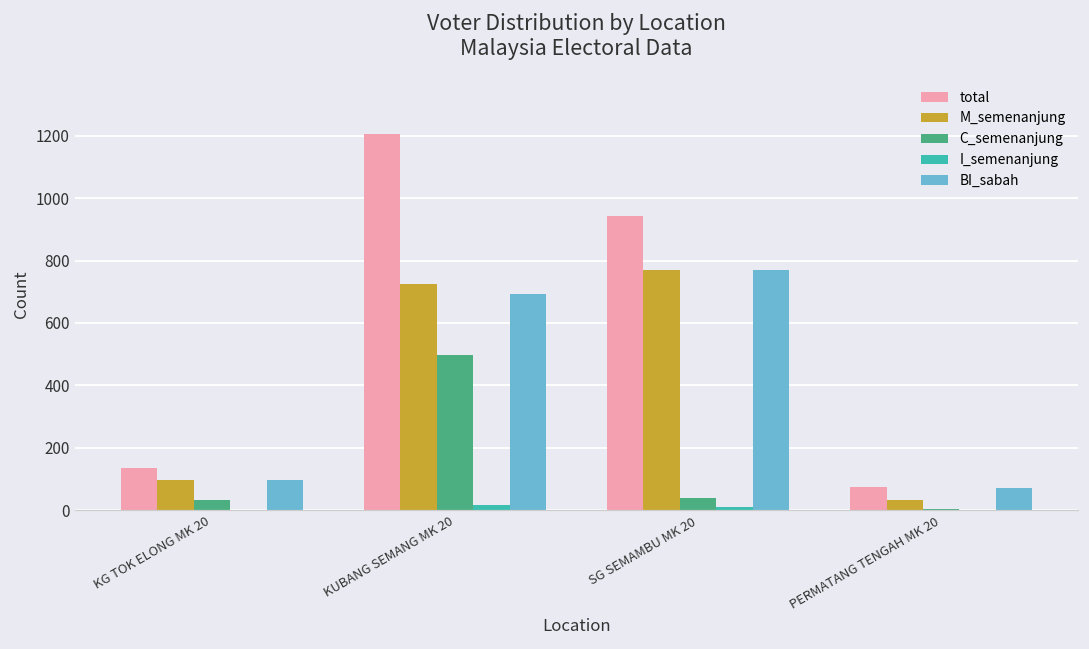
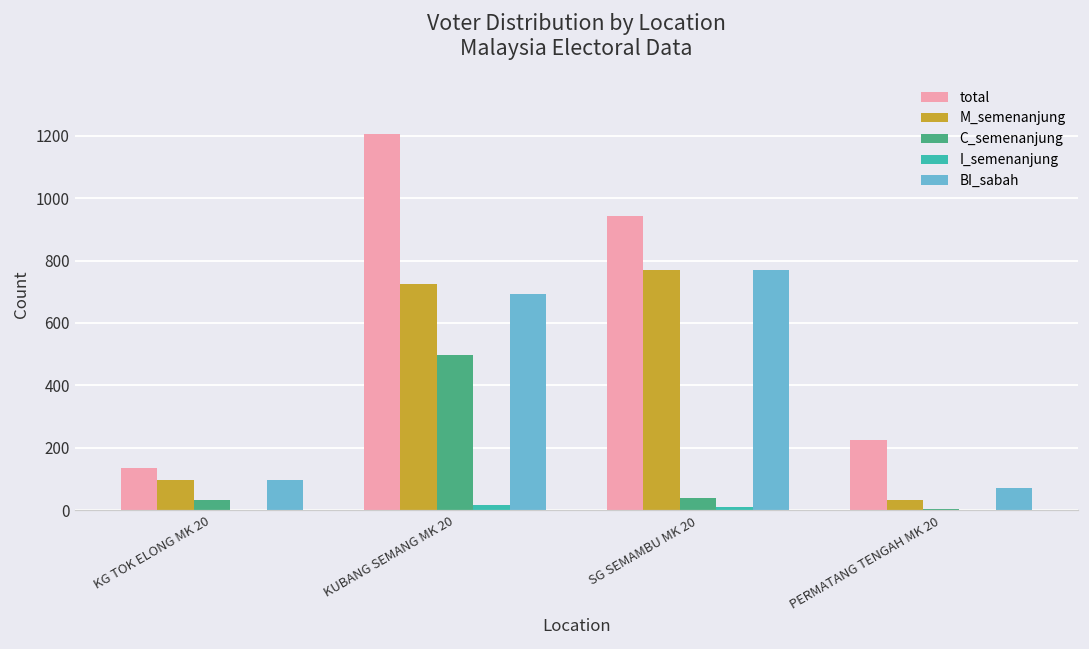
  {
    "total": {
      "KG TOK ELONG MK 20": 140,
      "KUBANG SEMANG MK 20": 1200,
      "SG SEMAMBU MK 20": 940,
-     "PERMATANG TENGAH MK 20": 70
+     "PERMATANG TENGAH MK 20": 230
    },
    "M_semenanjung": {
      "KG TOK ELONG MK 20": 100,
      "KUBANG SEMANG MK 20": 730,
      "SG SEMAMBU MK 20": 770,
      "PERMATANG TENGAH MK 20": 30
    },
    "BI_sabah": {
      "KG TOK ELONG MK 20": 100,
      "KUBANG SEMANG MK 20": 690,
      "SG SEMAMBU MK 20": 770,
      "PERMATANG TENGAH MK 20": 70
    }
  }
